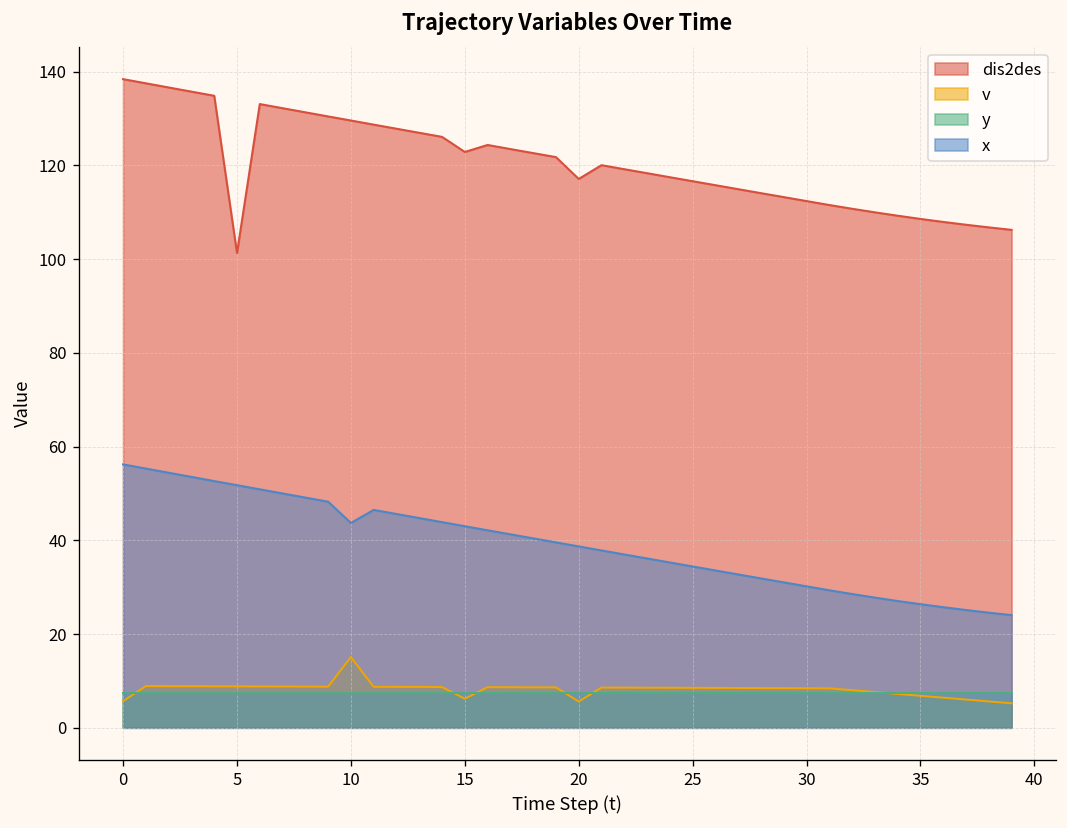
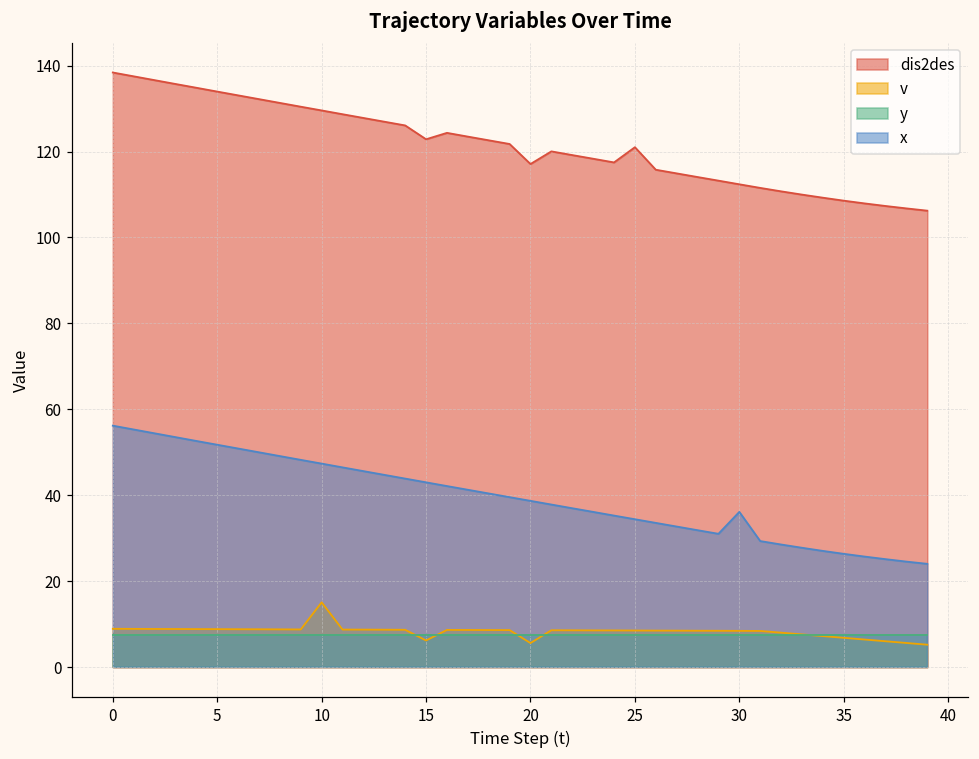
  {
    "dis2des": {
      "0": 138,
-     "5": 101,
+     "5": 134,
      "10": 130,
      "15": 123,
      "20": 117,
-     "25": 117,
+     "25": 121,
      "30": 112,
      "35": 109
    },
    "v": {
-     "0": 6,
+     "0": 9,
      "5": 9,
      "10": 15,
      "15": 6,
      "20": 6,
      "25": 9,
      "30": 8,
      "35": 7
    },
    "y": {
      "0": 8,
      "5": 8,
      "10": 8,
      "15": 8,
      "20": 8,
      "25": 8,
      "30": 8,
      "35": 8
    },
    "x": {
      "0": 56,
      "5": 52,
-     "10": 44,
+     "10": 47,
      "15": 43,
      "20": 39,
      "25": 34,
-     "30": 30,
+     "30": 36,
      "35": 26
    }
  }
